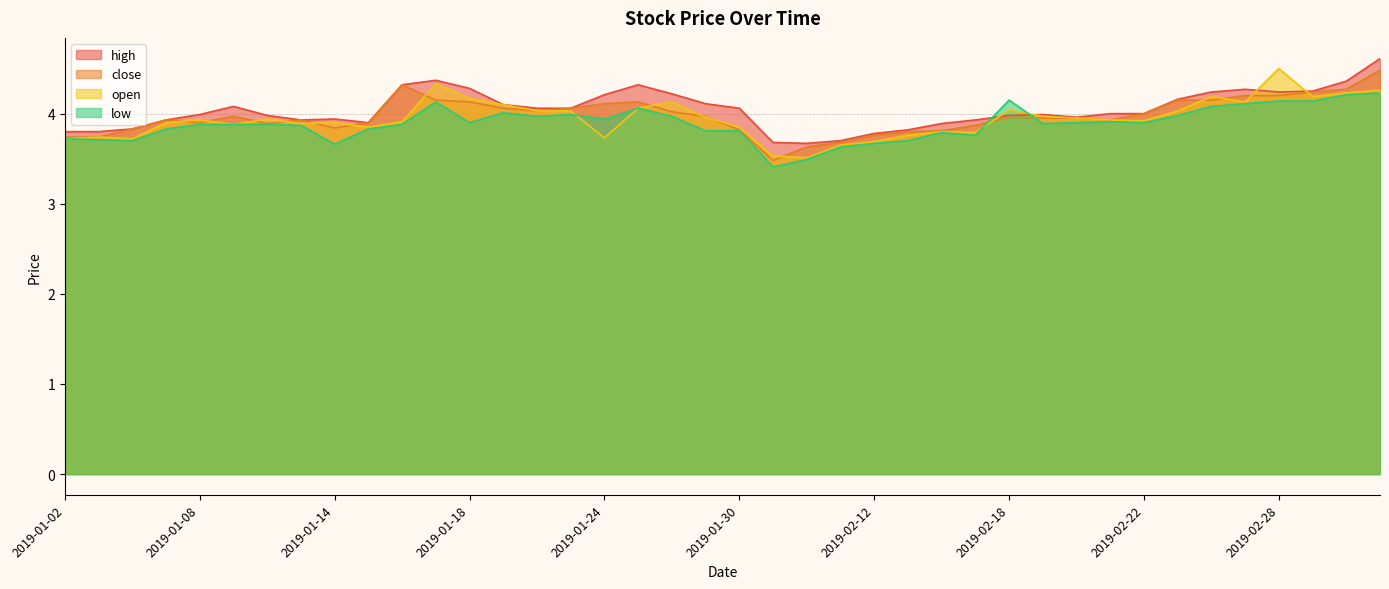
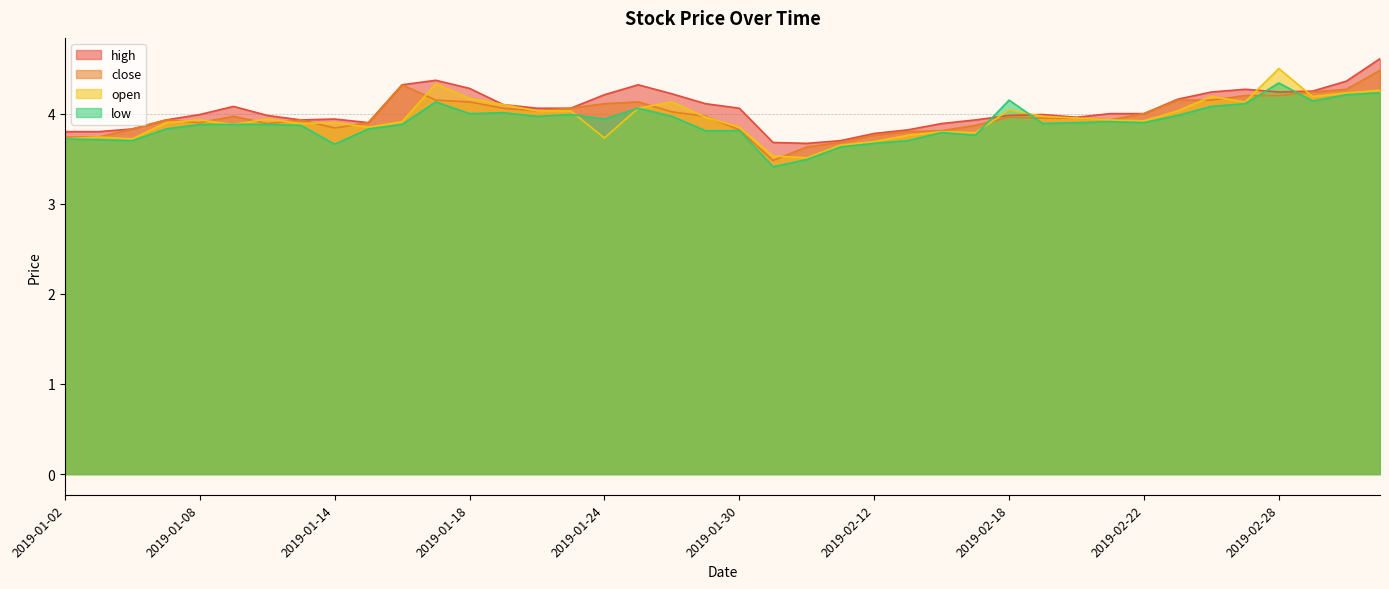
  {
    "open": {
      "2019-01-08": 3.9,
      "2019-01-14": 3.9,
      "2019-01-18": 4.2,
      "2019-01-24": 3.7,
      "2019-01-30": 3.9,
      "2019-02-18": 4.0,
      "2019-02-28": 4.5
    },
    "low": {
      "2019-01-14": 3.7,
-     "2019-01-18": 3.9,
+     "2019-01-18": 4.0,
      "2019-01-24": 3.9,
      "2019-02-18": 4.2,
-     "2019-02-28": 4.1
+     "2019-02-28": 4.3
    }
  }
